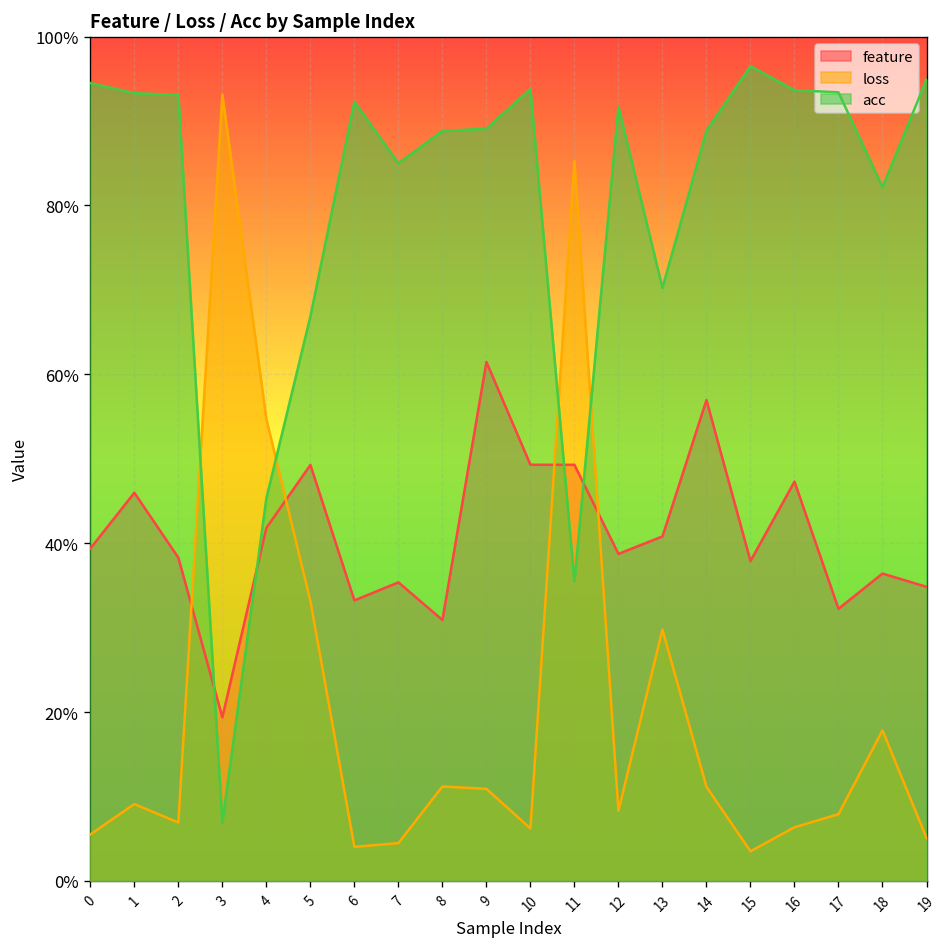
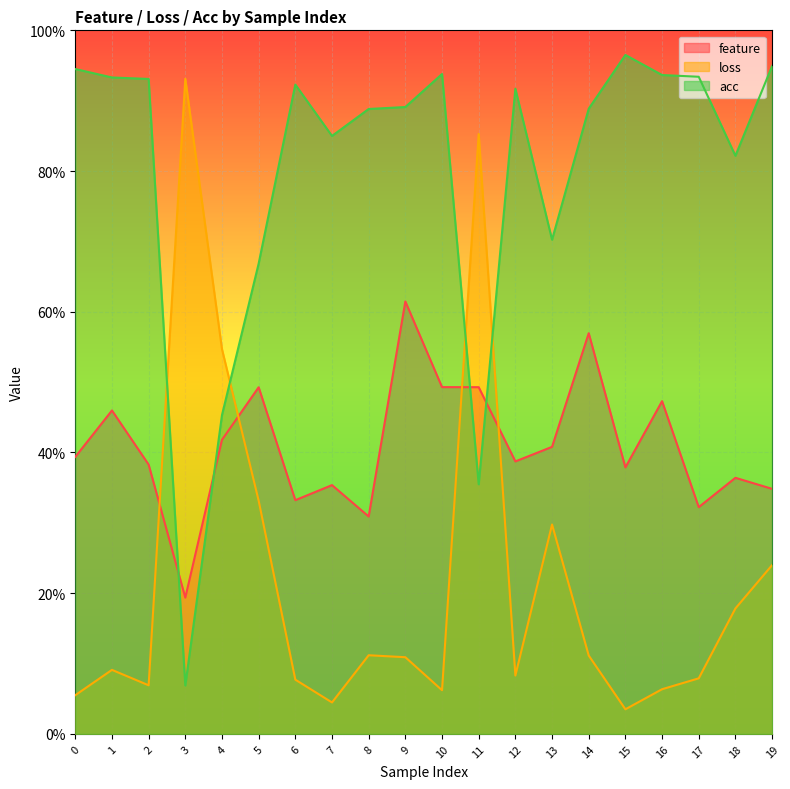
  {
    "feature": {
      "0": "39%",
      "1": "46%",
      "2": "38%",
      "3": "19%",
      "4": "42%",
      "5": "49%",
      "6": "33%",
      "7": "35%",
      "8": "31%",
      "9": "61%",
      "10": "49%",
      "11": "49%",
      "12": "39%",
      "13": "41%",
      "14": "57%",
      "15": "38%",
      "16": "47%",
      "17": "32%",
      "18": "36%",
      "19": "35%"
    },
    "loss": {
      "0": "6%",
      "1": "9%",
      "2": "7%",
      "3": "93%",
      "4": "55%",
      "5": "33%",
-     "6": "4%",
+     "6": "8%",
      "7": "4%",
      "8": "11%",
      "9": "11%",
      "10": "6%",
      "11": "85%",
      "12": "8%",
      "13": "30%",
      "14": "11%",
      "15": "4%",
      "16": "6%",
      "17": "8%",
      "18": "18%",
-     "19": "5%"
+     "19": "24%"
    },
    "acc": {
      "0": "95%",
      "1": "93%",
      "2": "93%",
      "3": "7%",
      "4": "45%",
      "5": "67%",
      "6": "92%",
      "7": "85%",
      "8": "89%",
      "9": "89%",
      "10": "94%",
      "11": "35%",
      "12": "92%",
      "13": "70%",
      "14": "89%",
      "15": "97%",
      "16": "94%",
      "18": "82%",
      "19": "95%"
    }
  }
